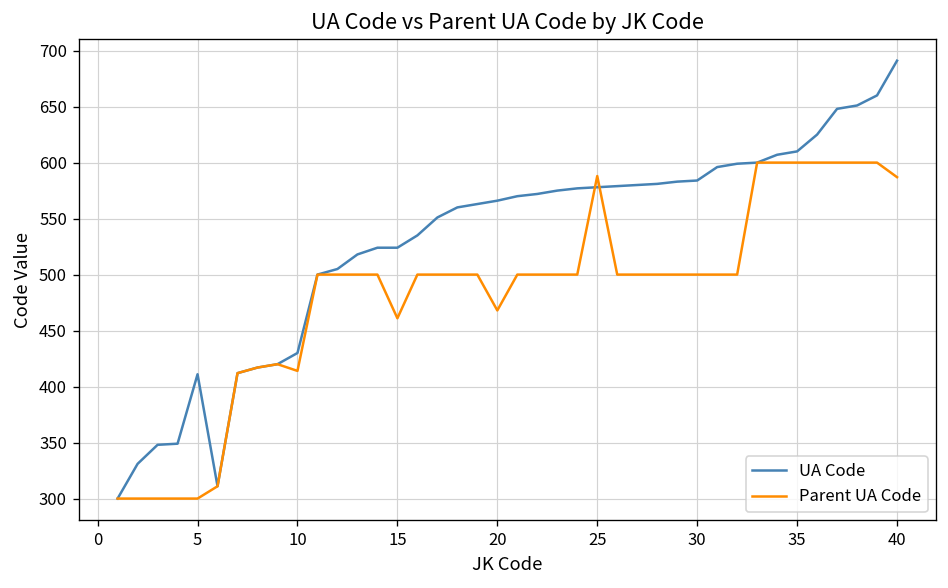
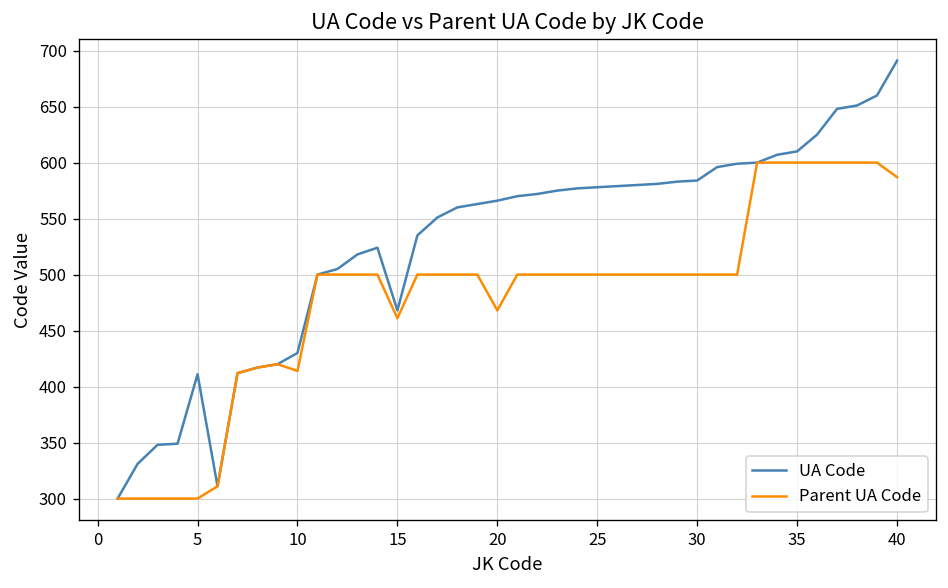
  {
    "UA Code": {
      "5": 410,
      "10": 430,
-     "15": 520,
+     "15": 470,
      "20": 570,
      "25": 580,
      "30": 580,
      "35": 610,
      "40": 690
    },
    "Parent UA Code": {
      "5": 300,
      "10": 410,
      "15": 460,
      "20": 470,
-     "25": 590,
+     "25": 500,
      "30": 500,
      "35": 600,
      "40": 590
    }
  }
